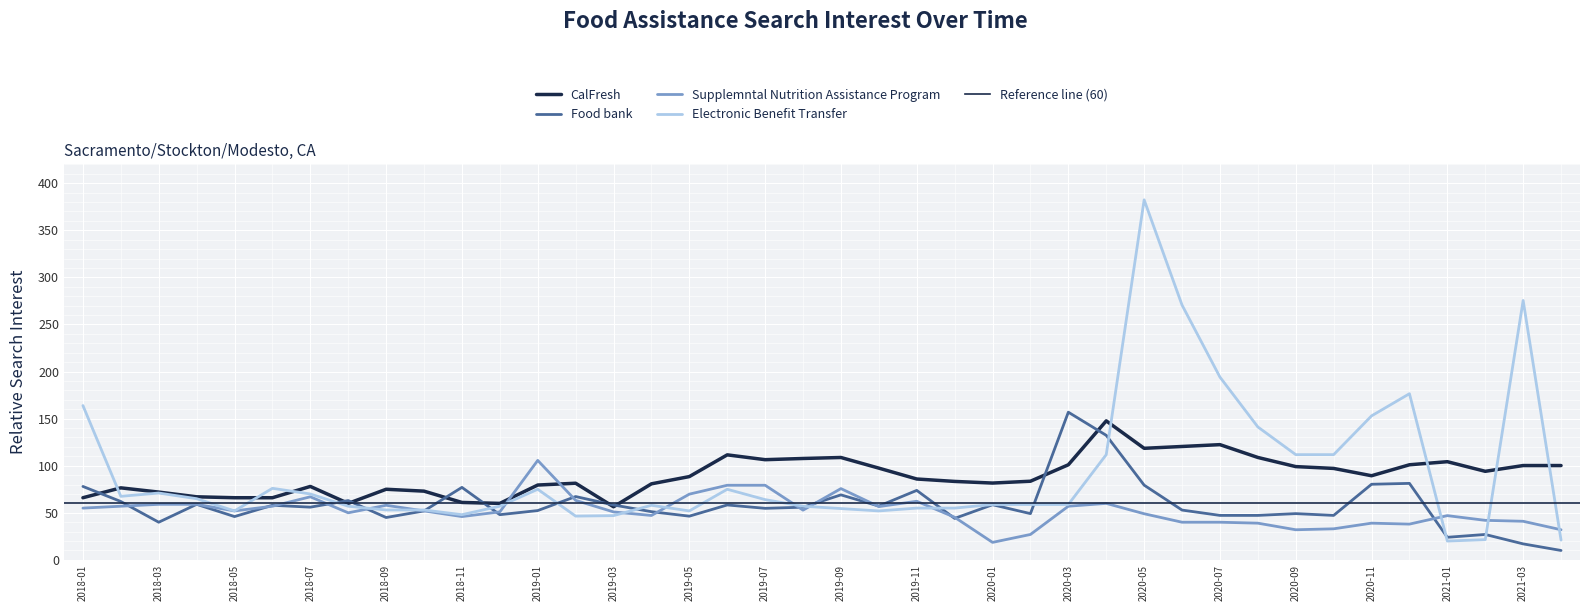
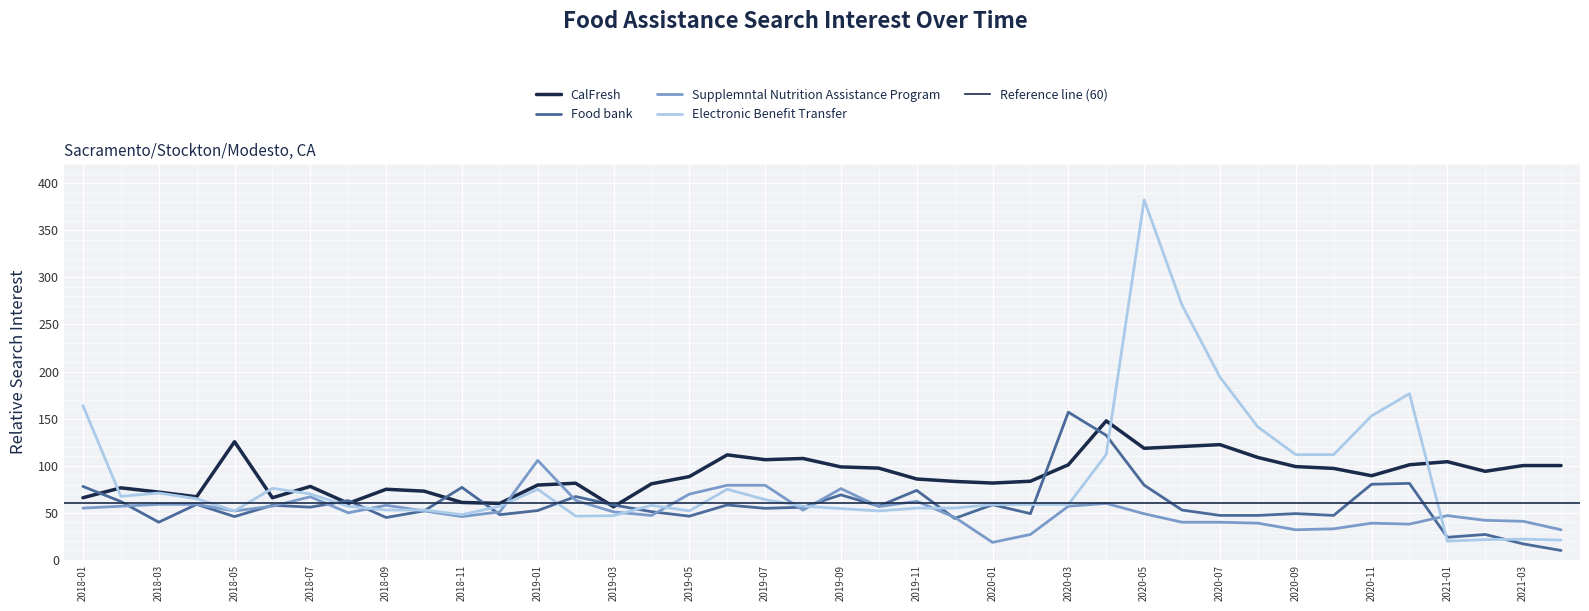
  {
    "CalFresh": {
      "2018-01": 70,
-     "2018-05": 70,
+     "2018-05": 130,
      "2018-07": 80,
      "2018-09": 80,
      "2018-11": 60,
      "2019-01": 80,
      "2019-05": 90,
      "2019-07": 110,
-     "2019-09": 110,
+     "2019-09": 100,
      "2019-11": 90,
      "2020-01": 80,
      "2020-03": 100,
      "2020-05": 120,
      "2020-07": 120,
      "2020-09": 100,
      "2020-11": 90,
      "2021-01": 100,
      "2021-03": 100
    },
    "Food bank": {
      "2018-01": 80,
      "2018-03": 40,
      "2018-05": 50,
      "2018-07": 60,
      "2018-09": 50,
      "2018-11": 80,
      "2019-01": 50,
      "2019-05": 50,
      "2019-07": 50,
      "2019-09": 70,
      "2019-11": 70,
      "2020-03": 160,
      "2020-05": 80,
      "2020-07": 50,
      "2020-09": 50,
      "2020-11": 80,
      "2021-01": 20,
      "2021-03": 20
    },
    "Supplemntal Nutrition Assistance Program": {
      "2018-01": 60,
      "2018-03": 60,
      "2018-07": 70,
      "2018-09": 60,
      "2019-01": 110,
      "2019-03": 50,
      "2019-05": 70,
      "2019-07": 80,
      "2019-09": 80,
      "2019-11": 60,
      "2020-01": 20,
      "2020-05": 50,
      "2020-07": 40,
      "2020-09": 30,
      "2020-11": 40,
      "2021-01": 50,
      "2021-03": 40
    },
    "Electronic Benefit Transfer": {
      "2018-01": 160,
      "2018-07": 70,
      "2018-09": 50,
      "2019-01": 80,
      "2019-03": 50,
      "2019-05": 50,
      "2019-07": 60,
      "2019-09": 50,
      "2019-11": 60,
      "2020-05": 380,
      "2020-07": 190,
      "2020-09": 110,
      "2020-11": 150,
      "2021-01": 20,
-     "2021-03": 280
+     "2021-03": 20
    }
  }
